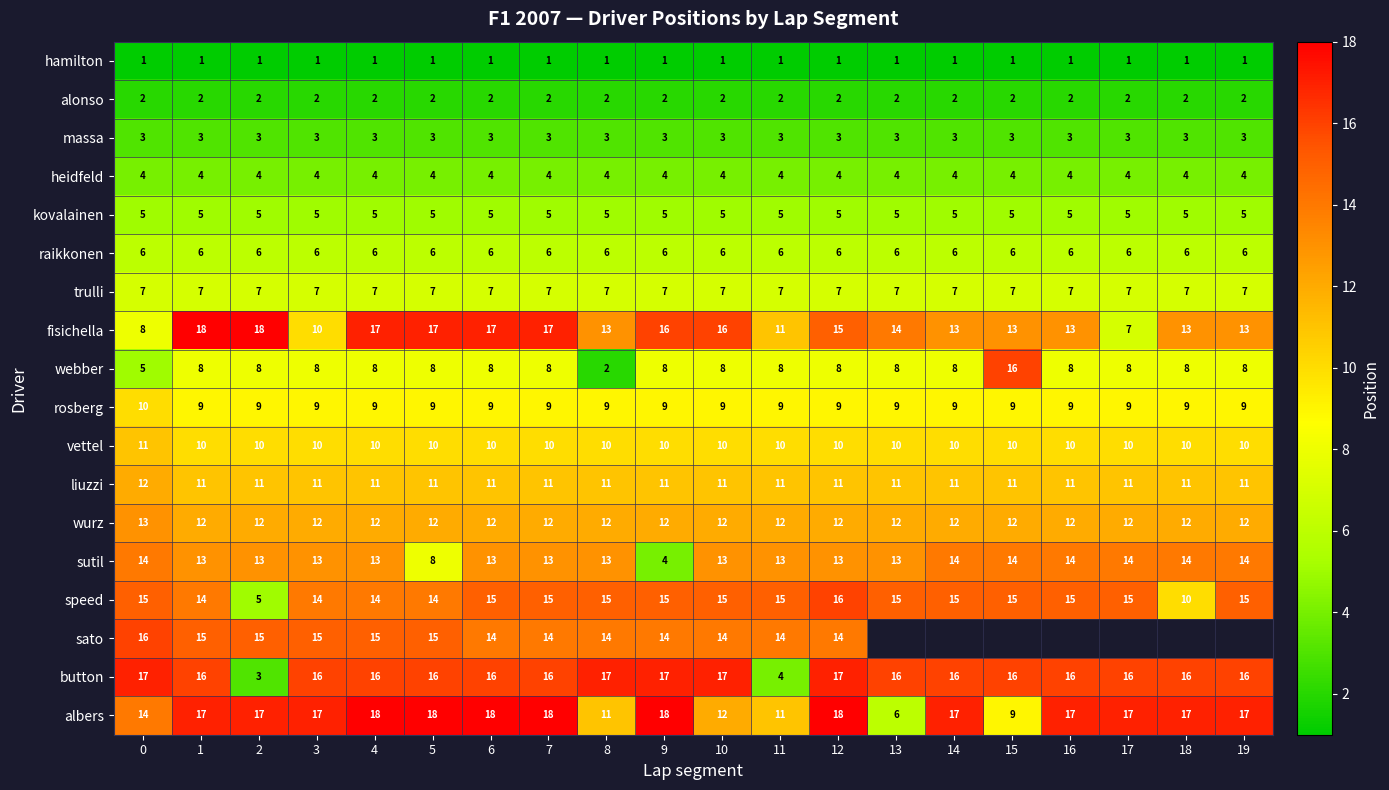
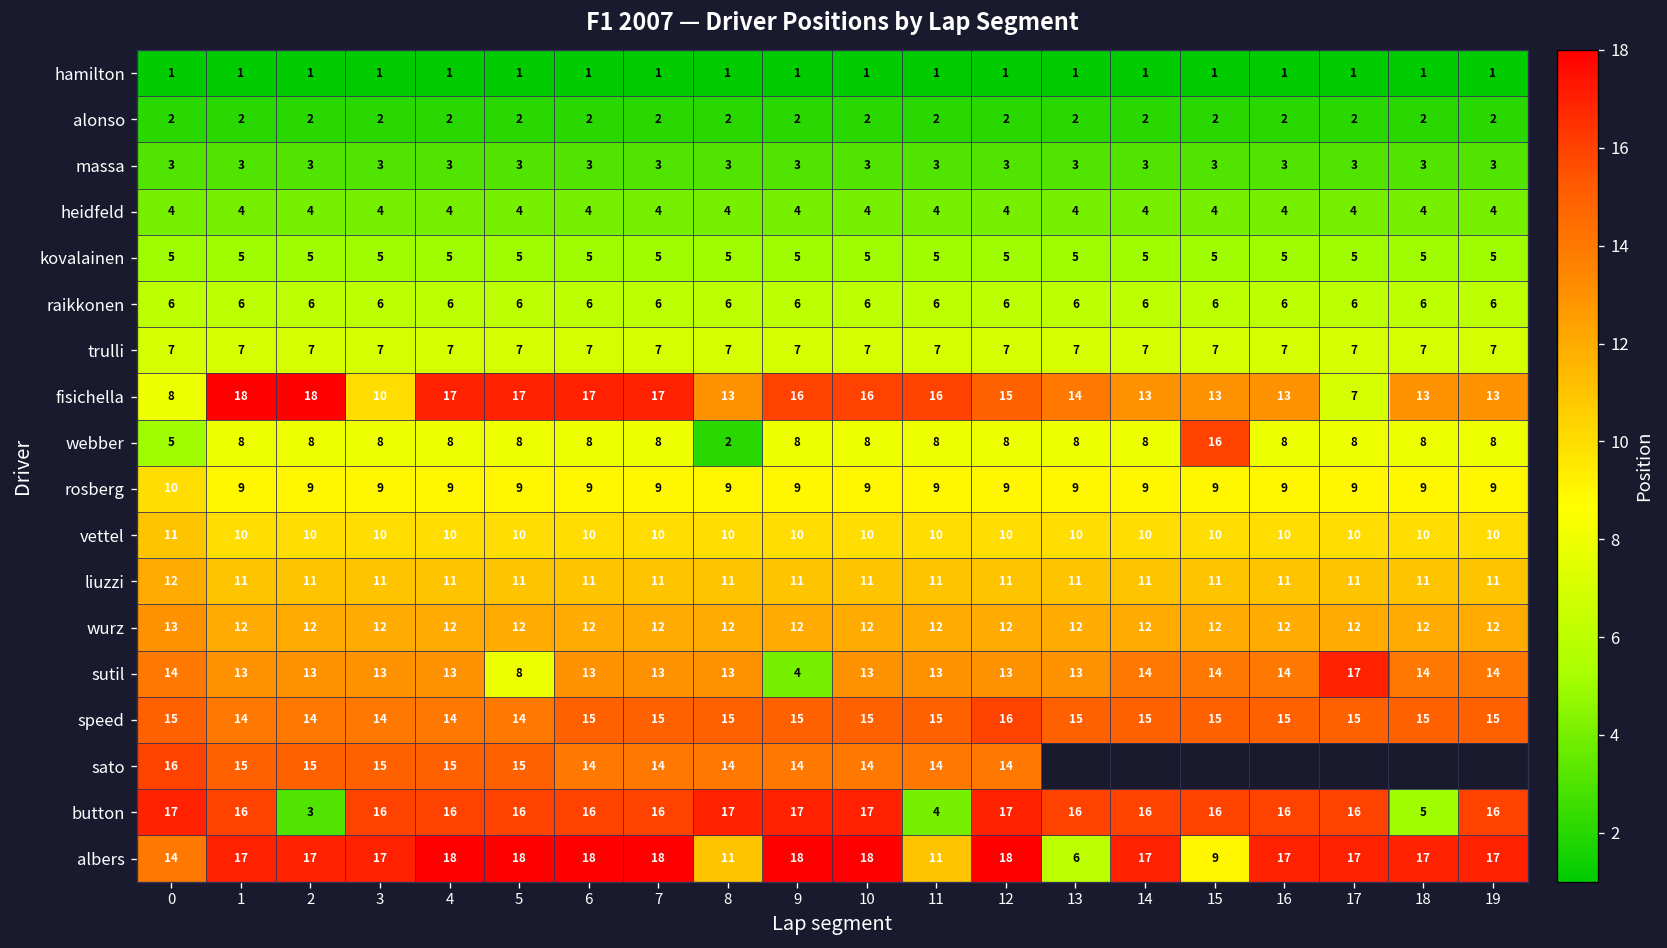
  {
    "fisichella": {
      "0": 8,
      "1": 18,
      "2": 18,
      "3": 10,
      "4": 17,
      "5": 17,
      "6": 17,
      "7": 17,
      "8": 13,
      "9": 16,
      "10": 16,
-     "11": 11,
+     "11": 16,
      "12": 15,
      "13": 14,
      "14": 13,
      "15": 13,
      "16": 13,
      "17": 7,
      "18": 13,
      "19": 13
    },
    "sutil": {
      "0": 14,
      "1": 13,
      "2": 13,
      "3": 13,
      "4": 13,
      "5": 8,
      "6": 13,
      "7": 13,
      "8": 13,
      "9": 4,
      "10": 13,
      "11": 13,
      "12": 13,
      "13": 13,
      "14": 14,
      "15": 14,
      "16": 14,
-     "17": 14,
+     "17": 17,
      "18": 14,
      "19": 14
    },
    "speed": {
      "0": 15,
      "1": 14,
-     "2": 5,
+     "2": 14,
      "3": 14,
      "4": 14,
      "5": 14,
      "6": 15,
      "7": 15,
      "8": 15,
      "9": 15,
      "10": 15,
      "11": 15,
      "12": 16,
      "13": 15,
      "14": 15,
      "15": 15,
      "16": 15,
      "17": 15,
-     "18": 10,
+     "18": 15,
      "19": 15
    },
    "button": {
      "0": 17,
      "1": 16,
      "2": 3,
      "3": 16,
      "4": 16,
      "5": 16,
      "6": 16,
      "7": 16,
      "8": 17,
      "9": 17,
      "10": 17,
      "11": 4,
      "12": 17,
      "13": 16,
      "14": 16,
      "15": 16,
      "16": 16,
      "17": 16,
-     "18": 16,
+     "18": 5,
      "19": 16
    },
    "albers": {
      "0": 14,
      "1": 17,
      "2": 17,
      "3": 17,
      "4": 18,
      "5": 18,
      "6": 18,
      "7": 18,
      "8": 11,
      "9": 18,
-     "10": 12,
+     "10": 18,
      "11": 11,
      "12": 18,
      "13": 6,
      "14": 17,
      "15": 9,
      "16": 17,
      "17": 17,
      "18": 17,
      "19": 17
    }
  }
